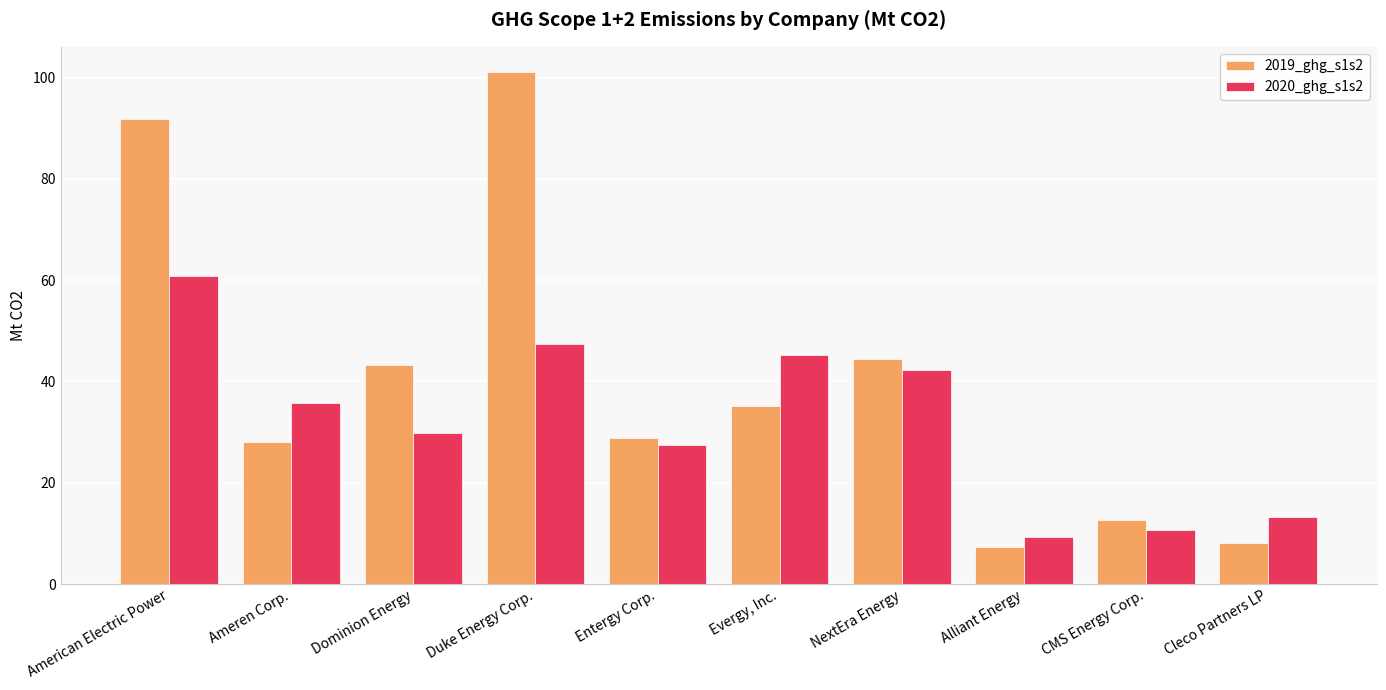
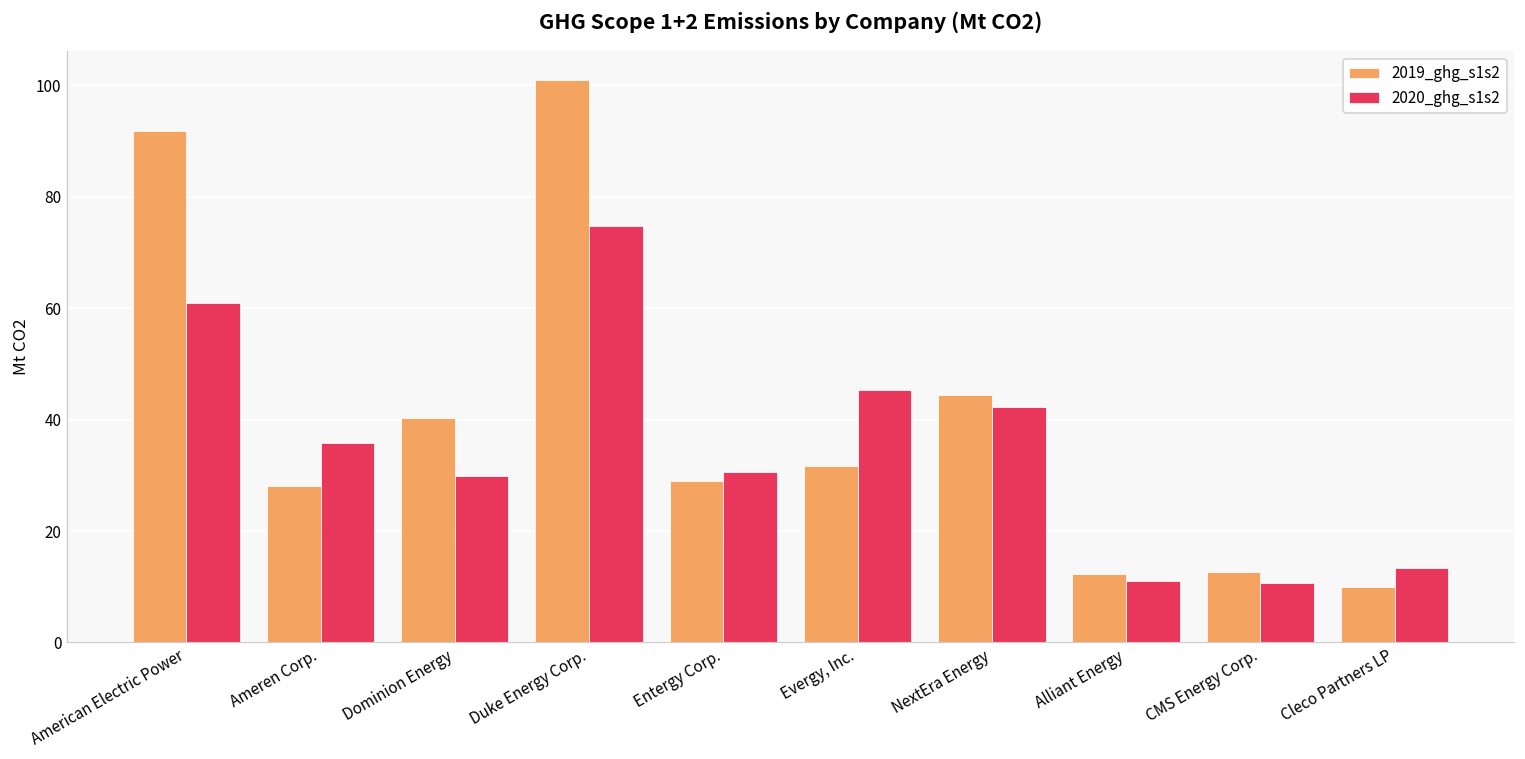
  {
    "2019_ghg_s1s2": {
      "American Electric Power": 92,
      "Ameren Corp.": 28,
-     "Dominion Energy": 43,
+     "Dominion Energy": 40,
      "Duke Energy Corp.": 101,
      "Entergy Corp.": 29,
-     "Evergy, Inc.": 35,
+     "Evergy, Inc.": 32,
      "NextEra Energy": 44,
-     "Alliant Energy": 7,
+     "Alliant Energy": 12,
      "CMS Energy Corp.": 13,
-     "Cleco Partners LP": 8
+     "Cleco Partners LP": 10
    },
    "2020_ghg_s1s2": {
      "American Electric Power": 61,
      "Ameren Corp.": 36,
      "Dominion Energy": 30,
-     "Duke Energy Corp.": 47,
-     "Entergy Corp.": 27,
+     "Duke Energy Corp.": 75,
+     "Entergy Corp.": 31,
      "Evergy, Inc.": 45,
      "NextEra Energy": 42,
-     "Alliant Energy": 9,
+     "Alliant Energy": 11,
      "CMS Energy Corp.": 11,
      "Cleco Partners LP": 13
    }
  }
